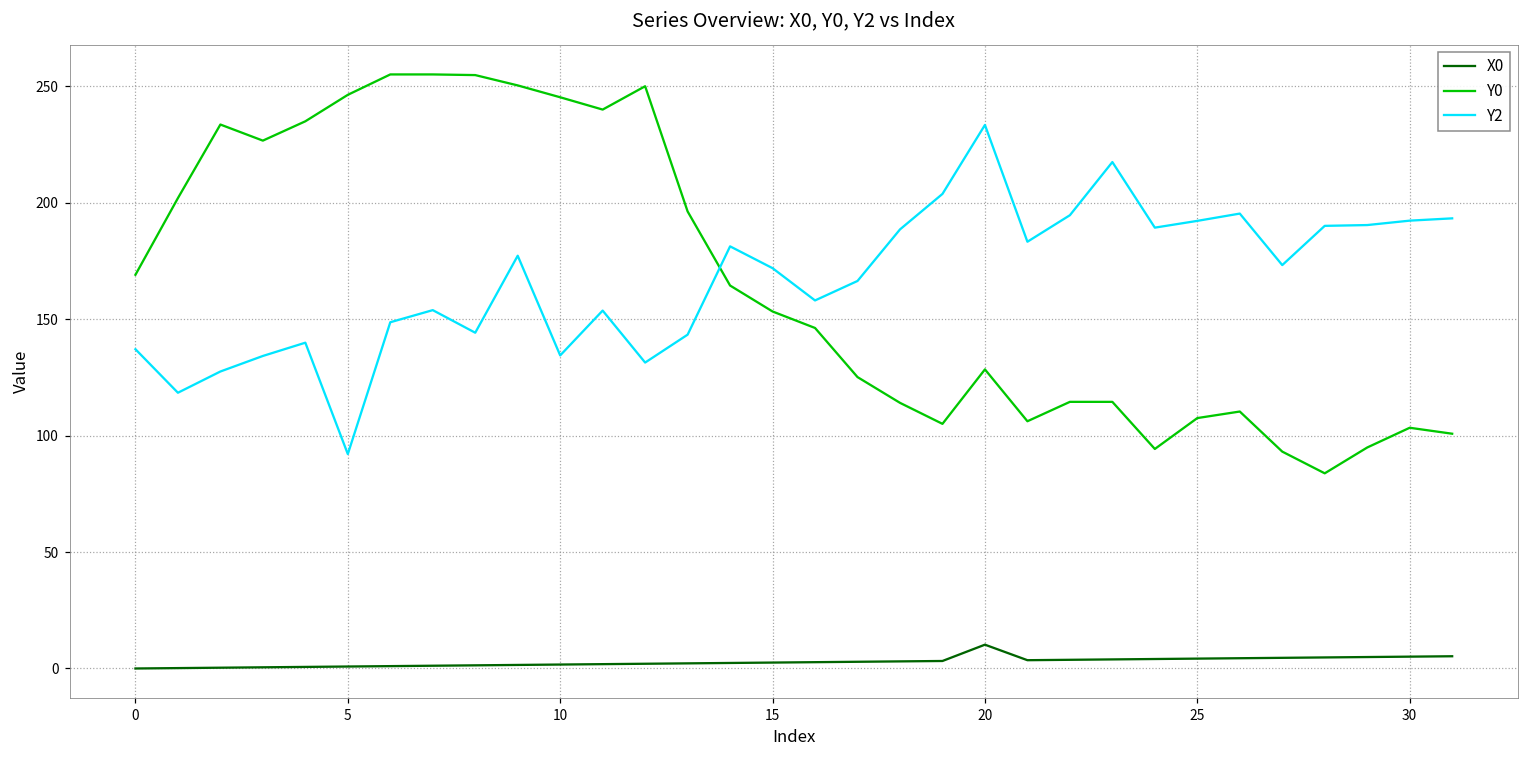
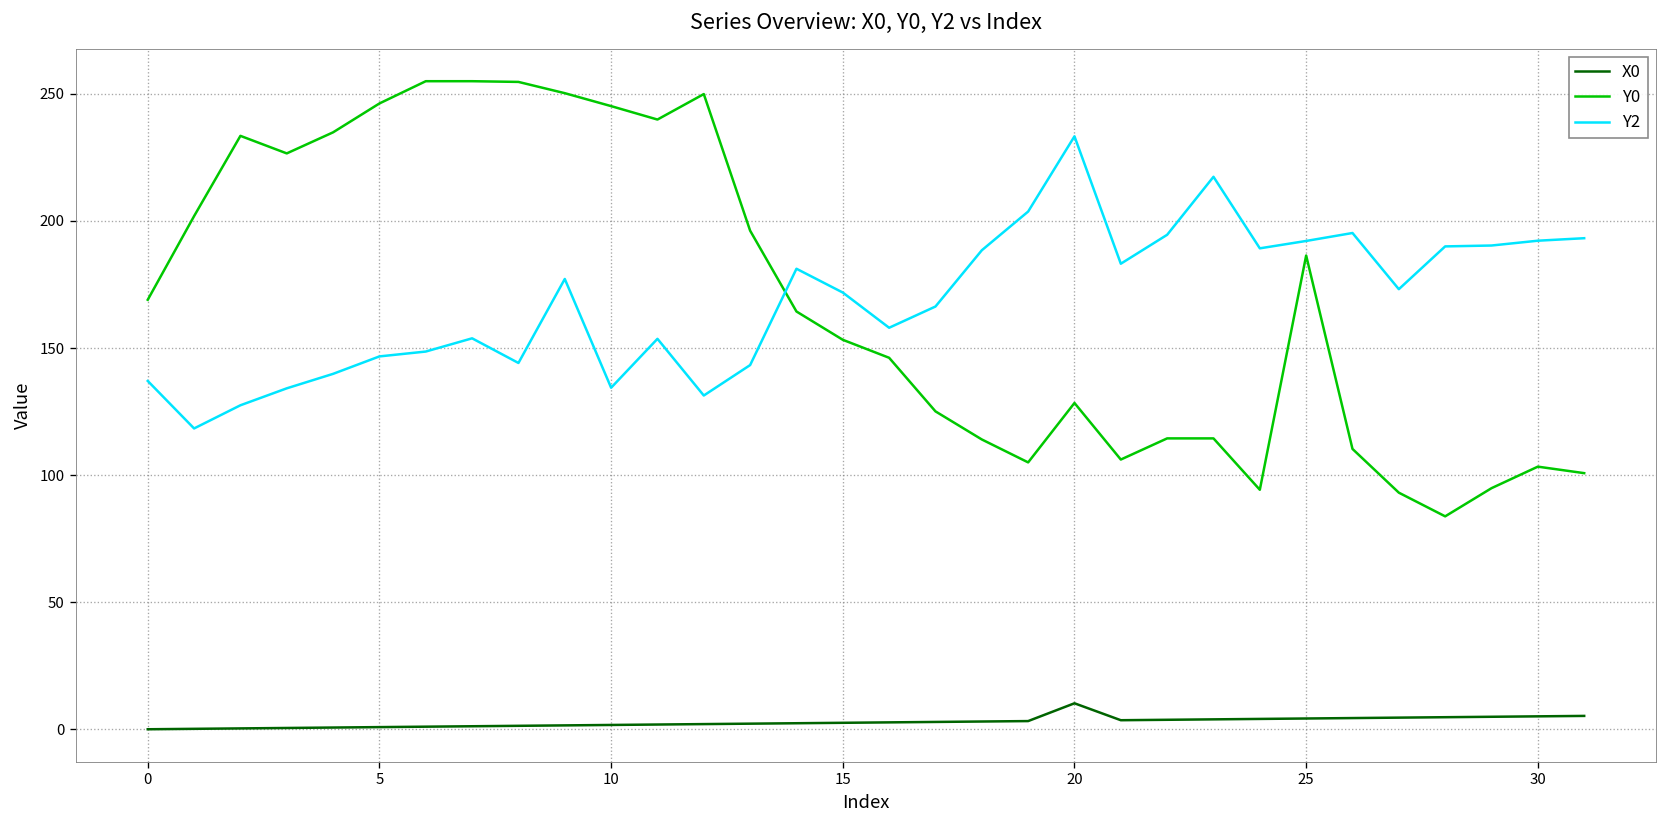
  {
    "X0": {
      "0": 0,
      "5": 1,
      "10": 2,
      "15": 3,
      "20": 10,
      "25": 4,
      "30": 5
    },
    "Y0": {
      "0": 169,
      "5": 246,
      "10": 245,
      "15": 153,
      "20": 128,
-     "25": 107,
+     "25": 186,
      "30": 103
    },
    "Y2": {
      "0": 137,
-     "5": 92,
+     "5": 147,
      "10": 134,
      "15": 172,
      "20": 233,
      "25": 192,
      "30": 192
    }
  }
